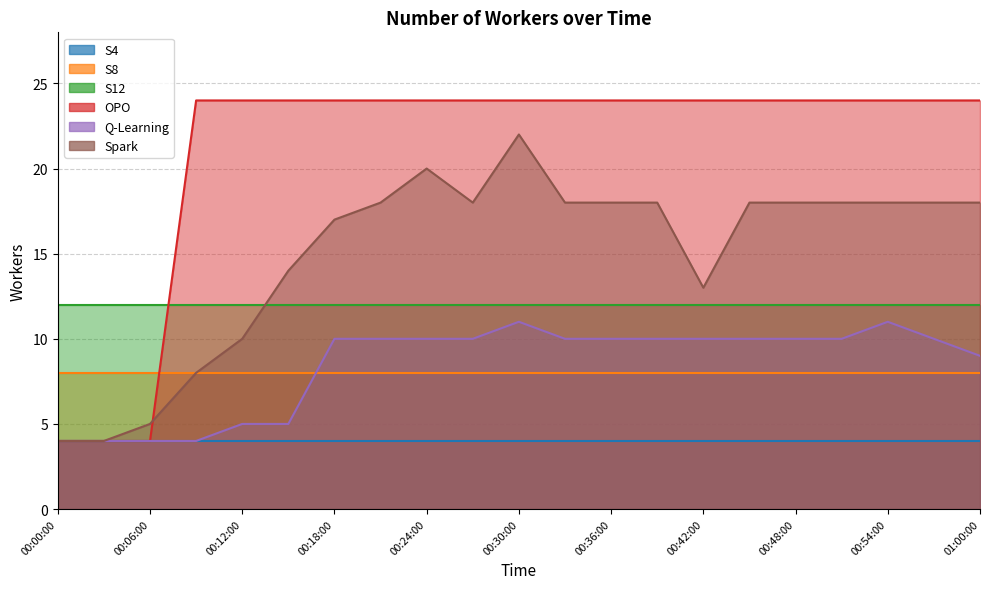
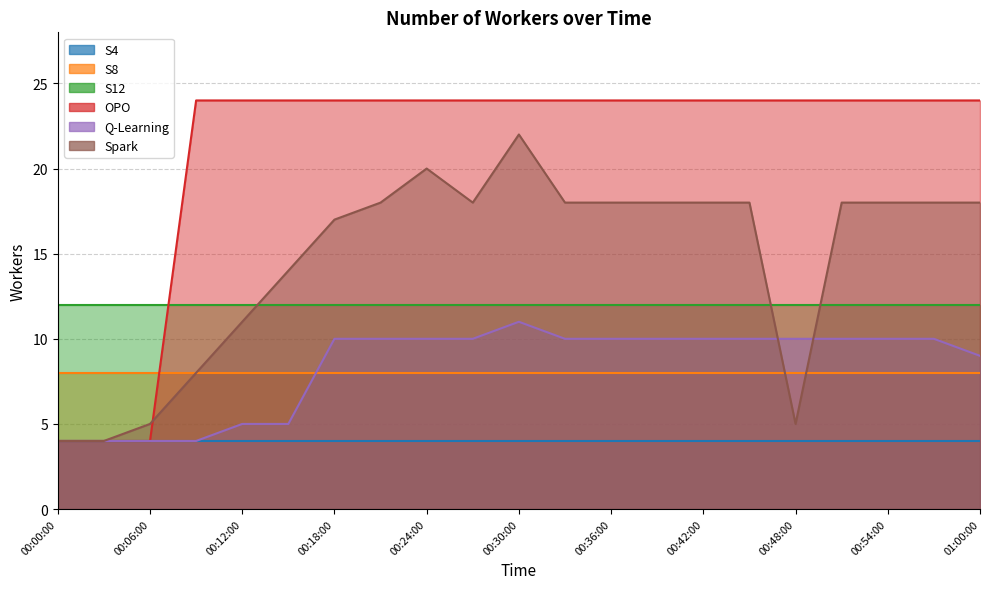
  {
    "S4": {
      "00:12:00": 4,
      "00:18:00": 4,
      "00:24:00": 4,
      "00:30:00": 4,
      "00:36:00": 4,
      "00:42:00": 4,
      "00:48:00": 4,
      "00:54:00": 4,
      "01:00:00": 4
    },
    "S8": {
      "00:00:00": 8,
      "00:06:00": 8,
      "00:12:00": 8,
      "00:18:00": 8,
      "00:24:00": 8,
      "00:30:00": 8,
      "00:36:00": 8,
      "00:42:00": 8,
      "00:48:00": 8,
      "00:54:00": 8,
      "01:00:00": 8
    },
    "S12": {
      "00:00:00": 12,
      "00:06:00": 12,
      "00:12:00": 12,
      "00:18:00": 12,
      "00:24:00": 12,
      "00:30:00": 12,
      "00:36:00": 12,
      "00:42:00": 12,
      "00:48:00": 12,
      "00:54:00": 12,
      "01:00:00": 12
    },
    "OPO": {
      "00:12:00": 24,
      "00:18:00": 24,
      "00:24:00": 24,
      "00:30:00": 24,
      "00:36:00": 24,
      "00:42:00": 24,
      "00:48:00": 24,
      "00:54:00": 24,
      "01:00:00": 24
    },
    "Q-Learning": {
      "00:12:00": 5,
      "00:18:00": 10,
      "00:24:00": 10,
      "00:30:00": 11,
      "00:36:00": 10,
      "00:42:00": 10,
      "00:48:00": 10,
-     "00:54:00": 11,
+     "00:54:00": 10,
      "01:00:00": 9
    },
    "Spark": {
      "00:06:00": 5,
-     "00:12:00": 10,
+     "00:12:00": 11,
      "00:18:00": 17,
      "00:24:00": 20,
      "00:30:00": 22,
      "00:36:00": 18,
-     "00:42:00": 13,
-     "00:48:00": 18,
+     "00:42:00": 18,
+     "00:48:00": 5,
      "00:54:00": 18,
      "01:00:00": 18
    }
  }
